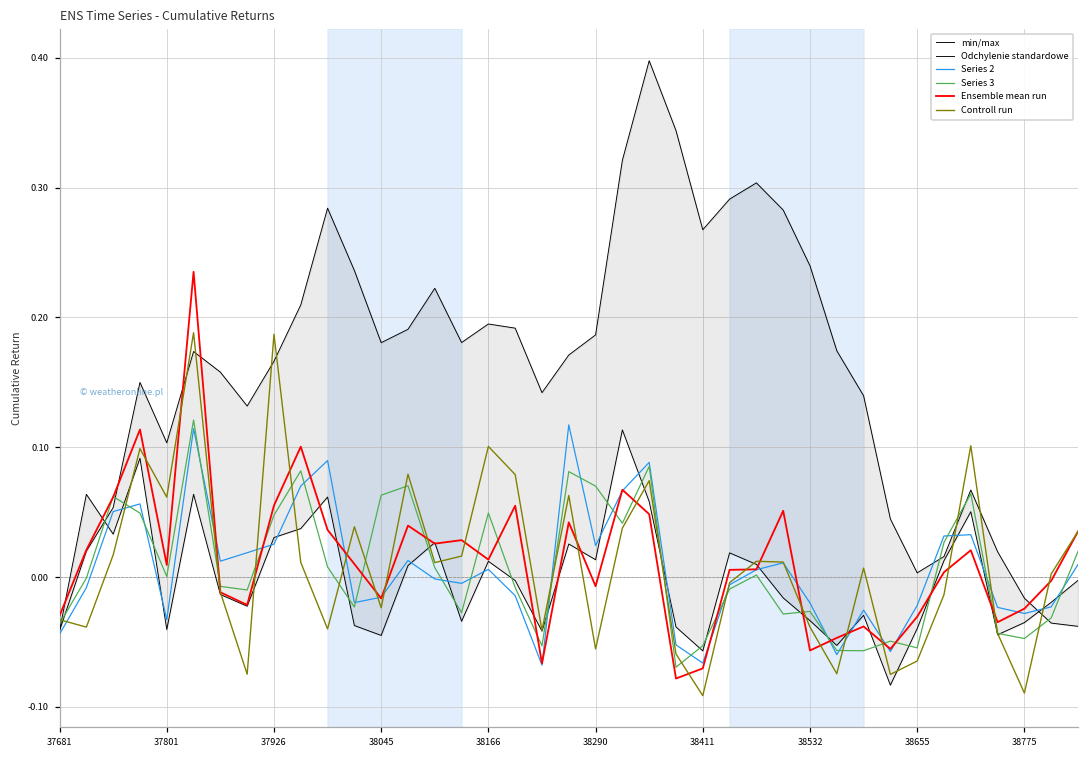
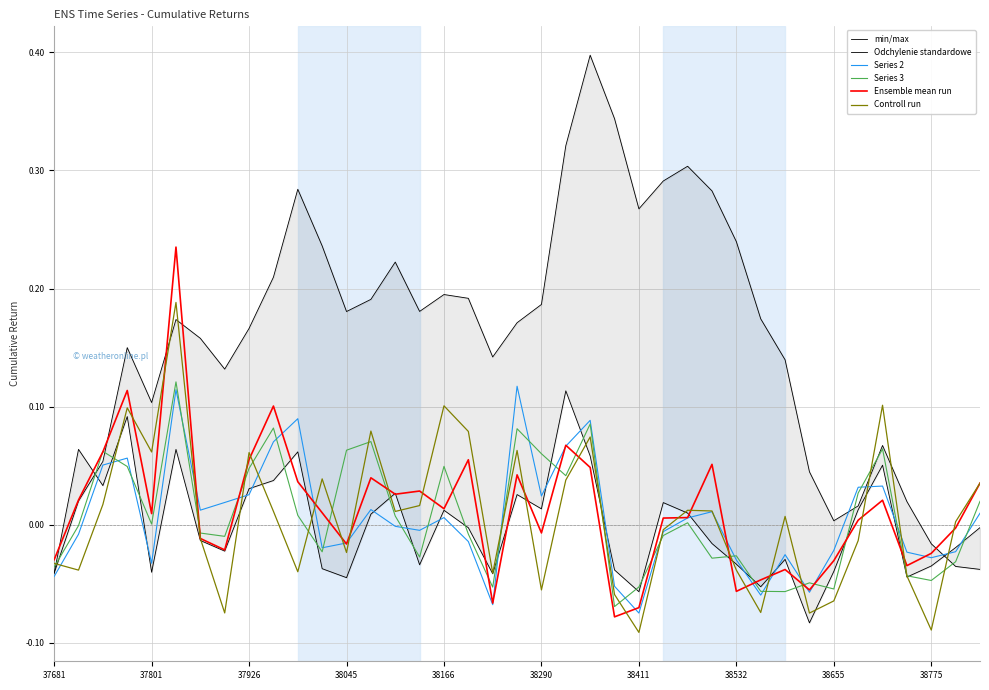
  {
    "Series 2": {
      "37681": -0.044,
      "37801": -0.033,
      "37926": 0.025,
      "38166": 0.006,
      "38290": 0.024,
-     "38411": -0.066,
-     "38532": -0.02,
+     "38411": -0.075,
+     "38532": -0.03,
      "38655": -0.022,
      "38775": -0.028
    },
    "Series 3": {
      "37681": -0.036,
      "37801": 0.00,
      "37926": 0.048,
      "38045": 0.063,
      "38166": 0.05,
-     "38290": 0.07,
+     "38290": 0.06,
      "38411": -0.053,
      "38532": -0.027,
      "38655": -0.055,
      "38775": -0.047
    },
    "Ensemble mean run": {
      "37681": -0.030,
      "37801": 0.009,
      "37926": 0.055,
      "38290": -0.007,
      "38411": -0.070,
      "38532": -0.057,
      "38655": -0.031,
      "38775": -0.024
    },
    "Controll run": {
      "37681": -0.033,
      "37801": 0.062,
-     "37926": 0.187,
+     "37926": 0.061,
      "38045": -0.024,
      "38166": 0.101,
      "38290": -0.055,
      "38411": -0.091,
      "38532": -0.039,
      "38655": -0.065,
      "38775": -0.089
    }
  }
